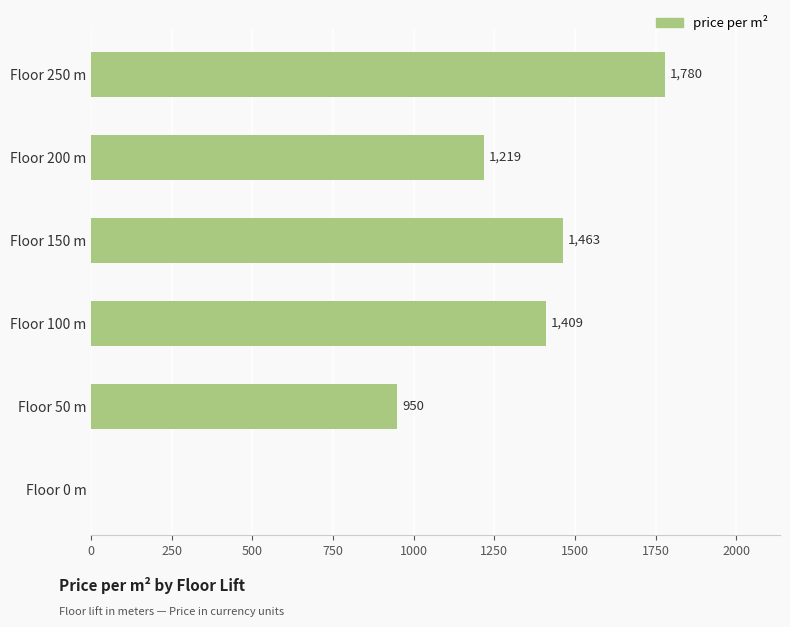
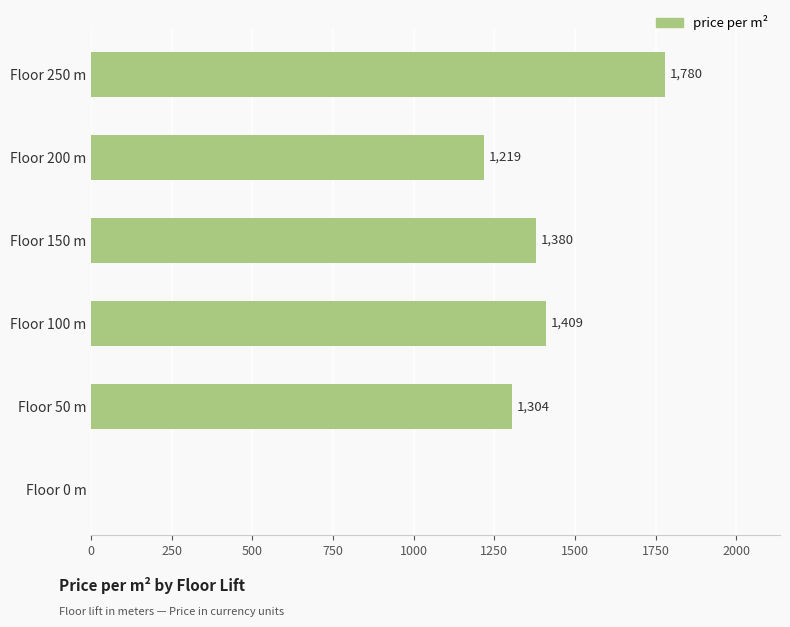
  {
    "Floor 250 m": "1,780",
    "Floor 200 m": "1,219",
-   "Floor 150 m": "1,463",
+   "Floor 150 m": "1,380",
    "Floor 100 m": "1,409",
-   "Floor 50 m": "950"
+   "Floor 50 m": "1,304"
  }
